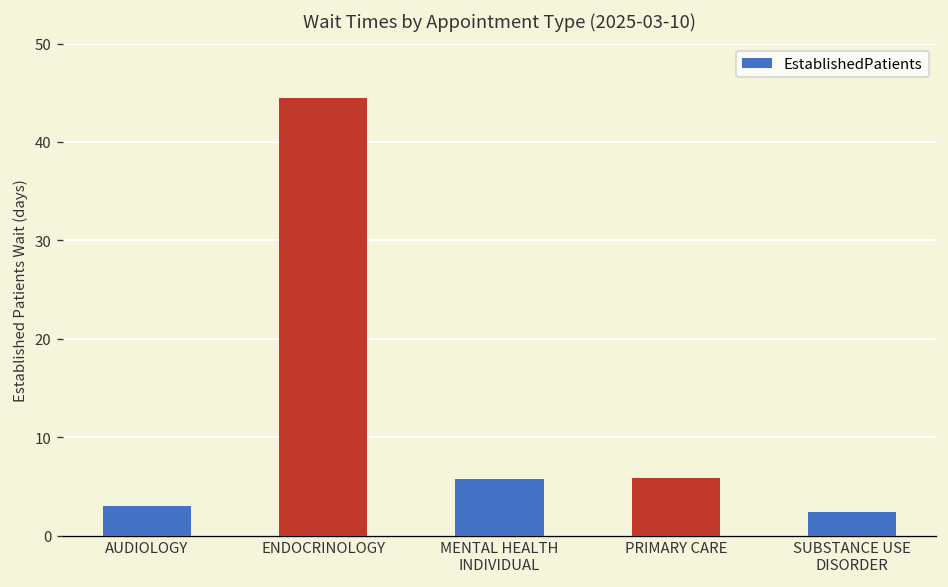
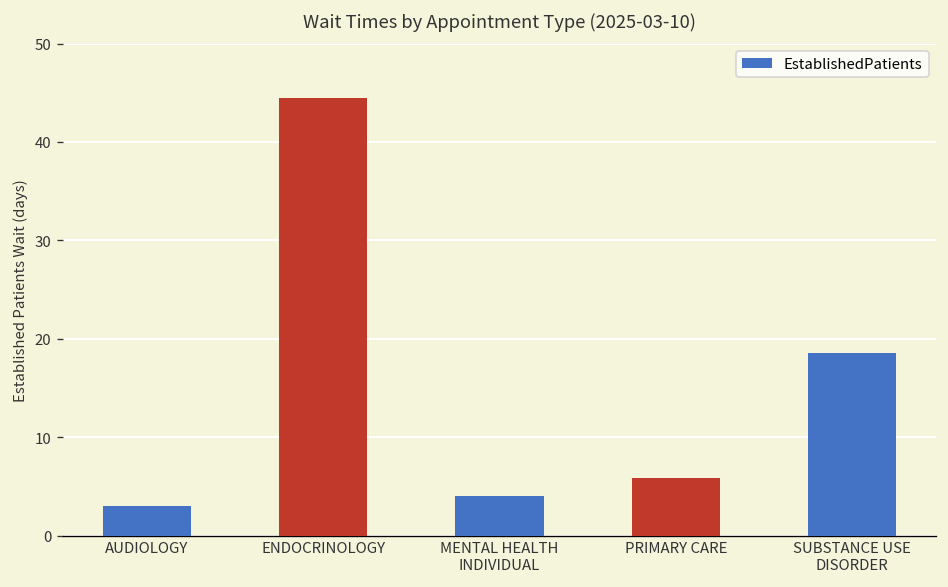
  {
    "AUDIOLOGY": 3,
    "ENDOCRINOLOGY": 45,
-   "MENTAL HEALTH INDIVIDUAL": 6,
+   "MENTAL HEALTH INDIVIDUAL": 4,
    "PRIMARY CARE": 6,
-   "SUBSTANCE USE DISORDER": 2
+   "SUBSTANCE USE DISORDER": 19
  }
